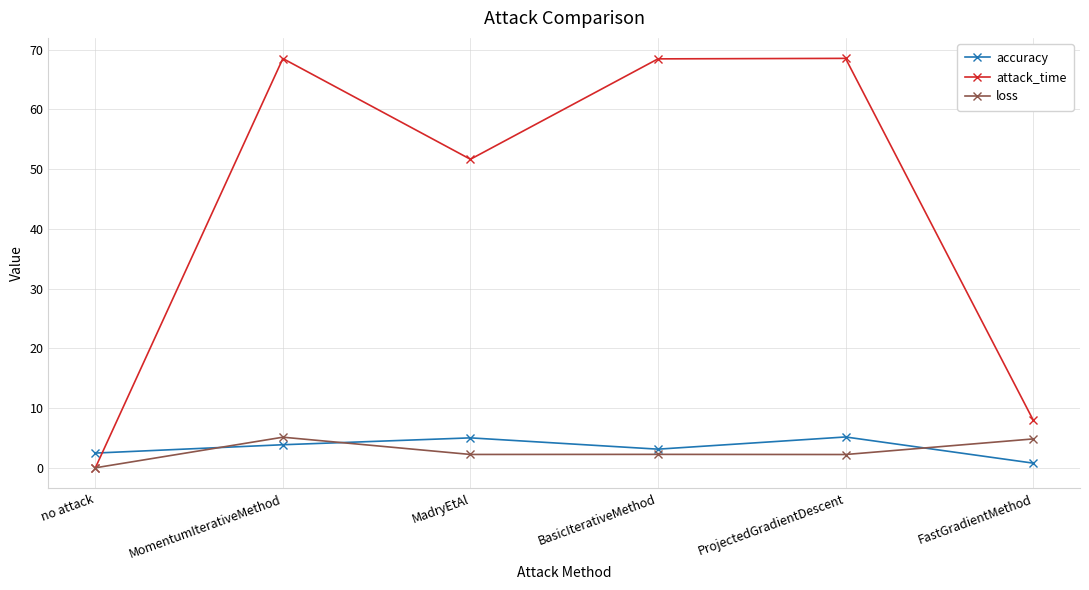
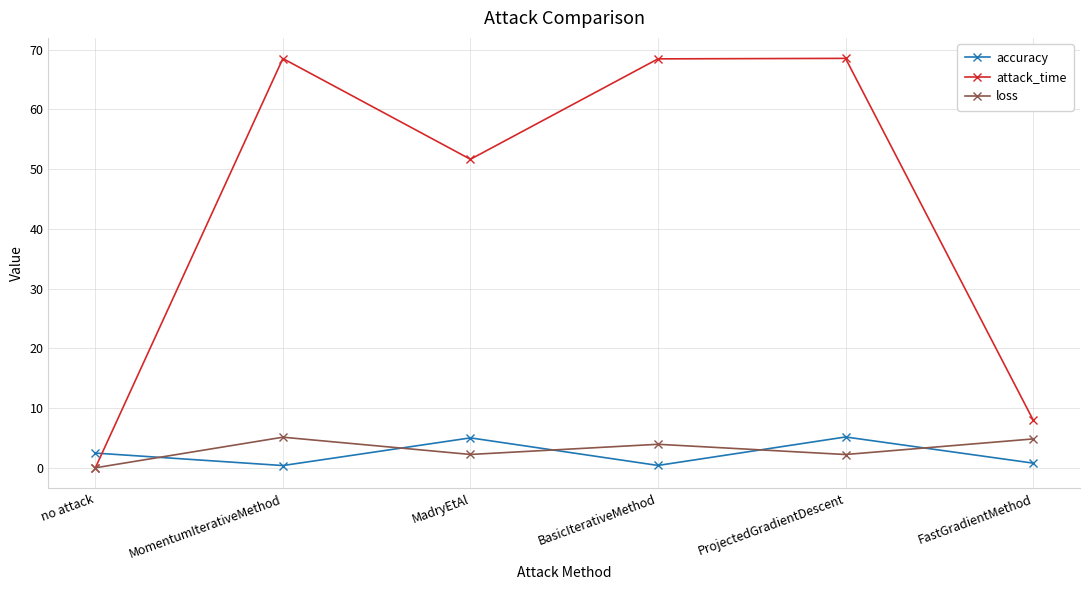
  {
    "accuracy": {
      "no attack": 2,
-     "MomentumIterativeMethod": 4,
+     "MomentumIterativeMethod": 0,
      "MadryEtAl": 5,
-     "BasicIterativeMethod": 3,
+     "BasicIterativeMethod": 0,
      "ProjectedGradientDescent": 5,
      "FastGradientMethod": 1
    },
    "attack_time": {
      "MomentumIterativeMethod": 69,
      "MadryEtAl": 52,
      "BasicIterativeMethod": 68,
      "ProjectedGradientDescent": 69,
      "FastGradientMethod": 8
    },
    "loss": {
      "MomentumIterativeMethod": 5,
      "MadryEtAl": 2,
-     "BasicIterativeMethod": 2,
+     "BasicIterativeMethod": 4,
      "ProjectedGradientDescent": 2,
      "FastGradientMethod": 5
    }
  }
